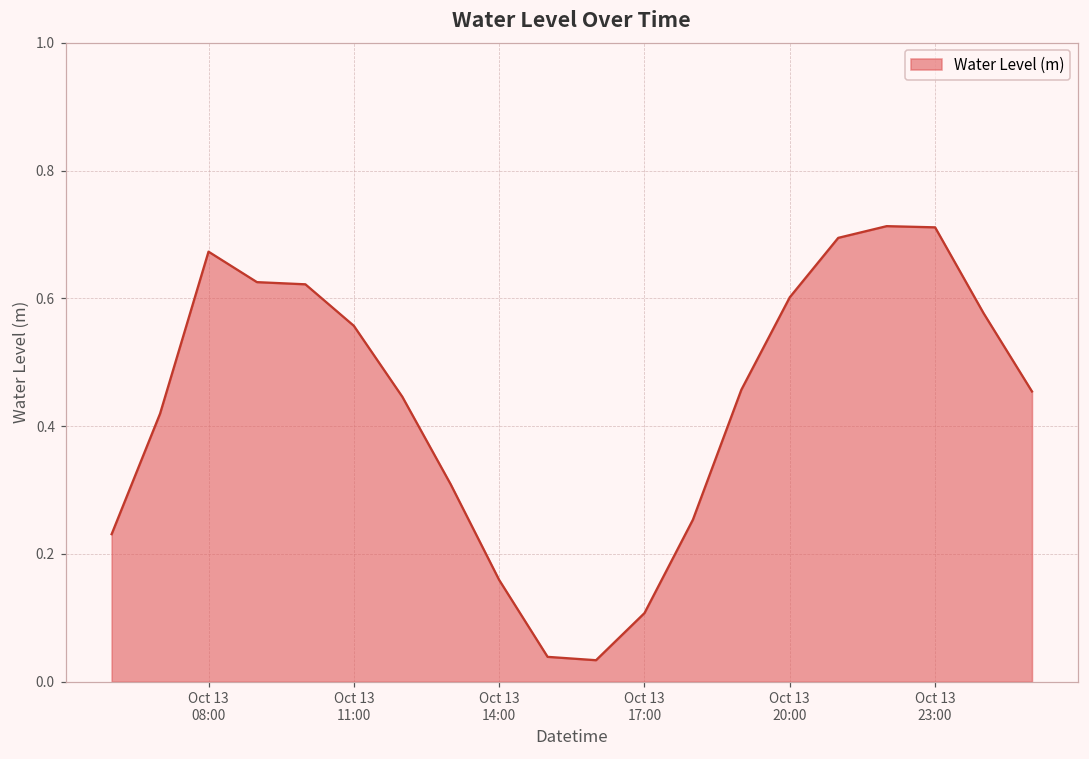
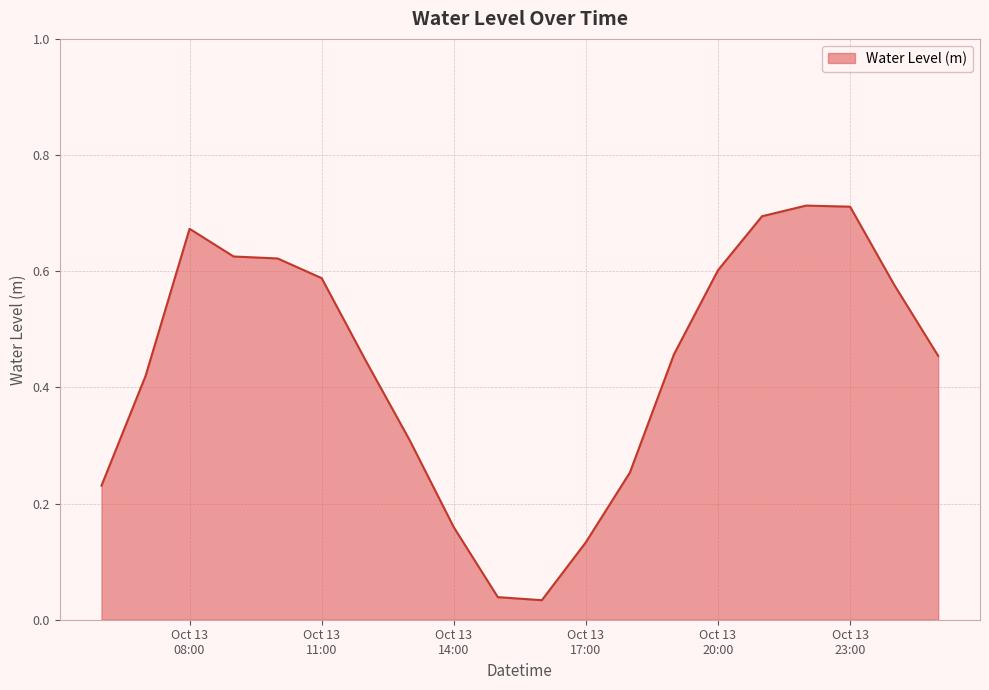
  {
    "Oct 13 08:00": 0.67,
-   "Oct 13 11:00": 0.56,
+   "Oct 13 11:00": 0.59,
    "Oct 13 14:00": 0.16,
-   "Oct 13 17:00": 0.11,
+   "Oct 13 17:00": 0.13,
    "Oct 13 20:00": 0.60,
    "Oct 13 23:00": 0.71
  }
